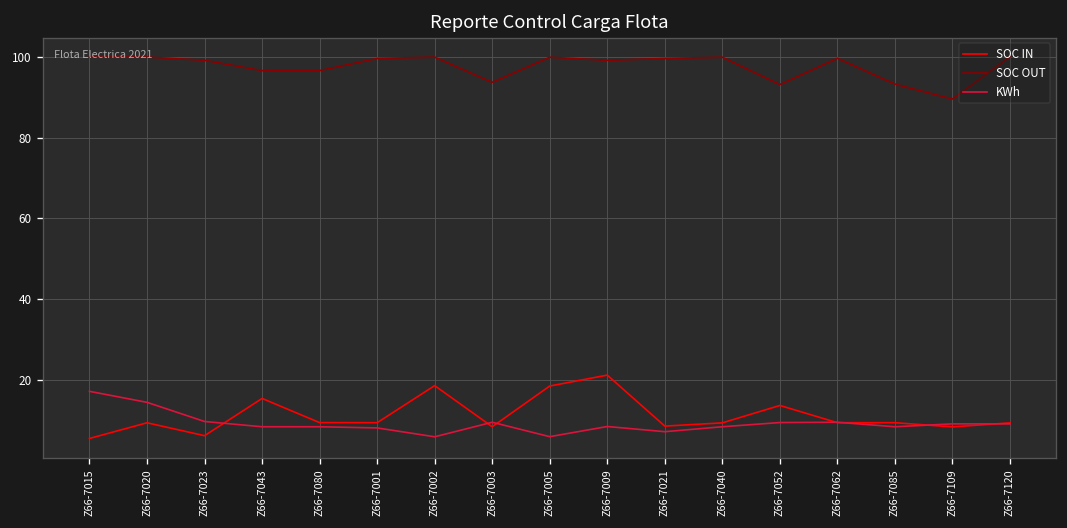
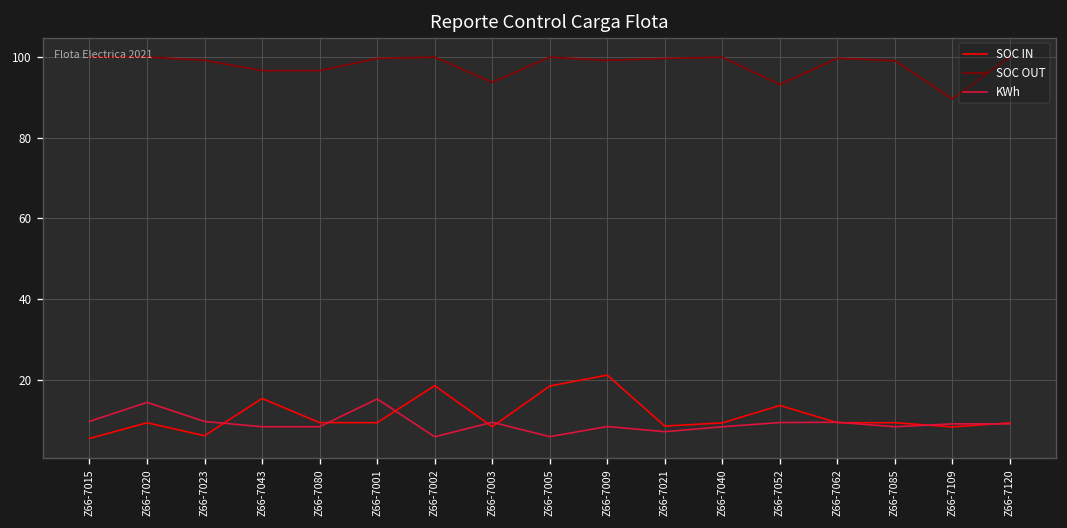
  {
    "SOC IN": {
      "Z66-7015": 6,
      "Z66-7020": 10,
      "Z66-7023": 6,
      "Z66-7043": 16,
      "Z66-7080": 10,
      "Z66-7001": 10,
      "Z66-7002": 19,
      "Z66-7003": 9,
      "Z66-7005": 19,
      "Z66-7009": 21,
      "Z66-7021": 9,
      "Z66-7040": 10,
      "Z66-7052": 14,
      "Z66-7085": 10,
      "Z66-7109": 9
    },
    "SOC OUT": {
      "Z66-7023": 99,
      "Z66-7043": 97,
      "Z66-7080": 97,
      "Z66-7001": 100,
      "Z66-7002": 100,
      "Z66-7003": 94,
      "Z66-7005": 100,
      "Z66-7009": 99,
      "Z66-7021": 100,
      "Z66-7040": 100,
      "Z66-7052": 93,
      "Z66-7062": 100,
-     "Z66-7085": 93,
+     "Z66-7085": 99,
      "Z66-7109": 90
    },
    "KWh": {
-     "Z66-7015": 17,
+     "Z66-7015": 10,
      "Z66-7020": 15,
      "Z66-7023": 10,
      "Z66-7043": 9,
      "Z66-7080": 9,
-     "Z66-7001": 8,
+     "Z66-7001": 15,
      "Z66-7002": 6,
      "Z66-7003": 10,
      "Z66-7005": 6,
      "Z66-7009": 9,
      "Z66-7021": 7,
      "Z66-7040": 9,
      "Z66-7052": 10,
      "Z66-7085": 9,
      "Z66-7109": 9
    }
  }
